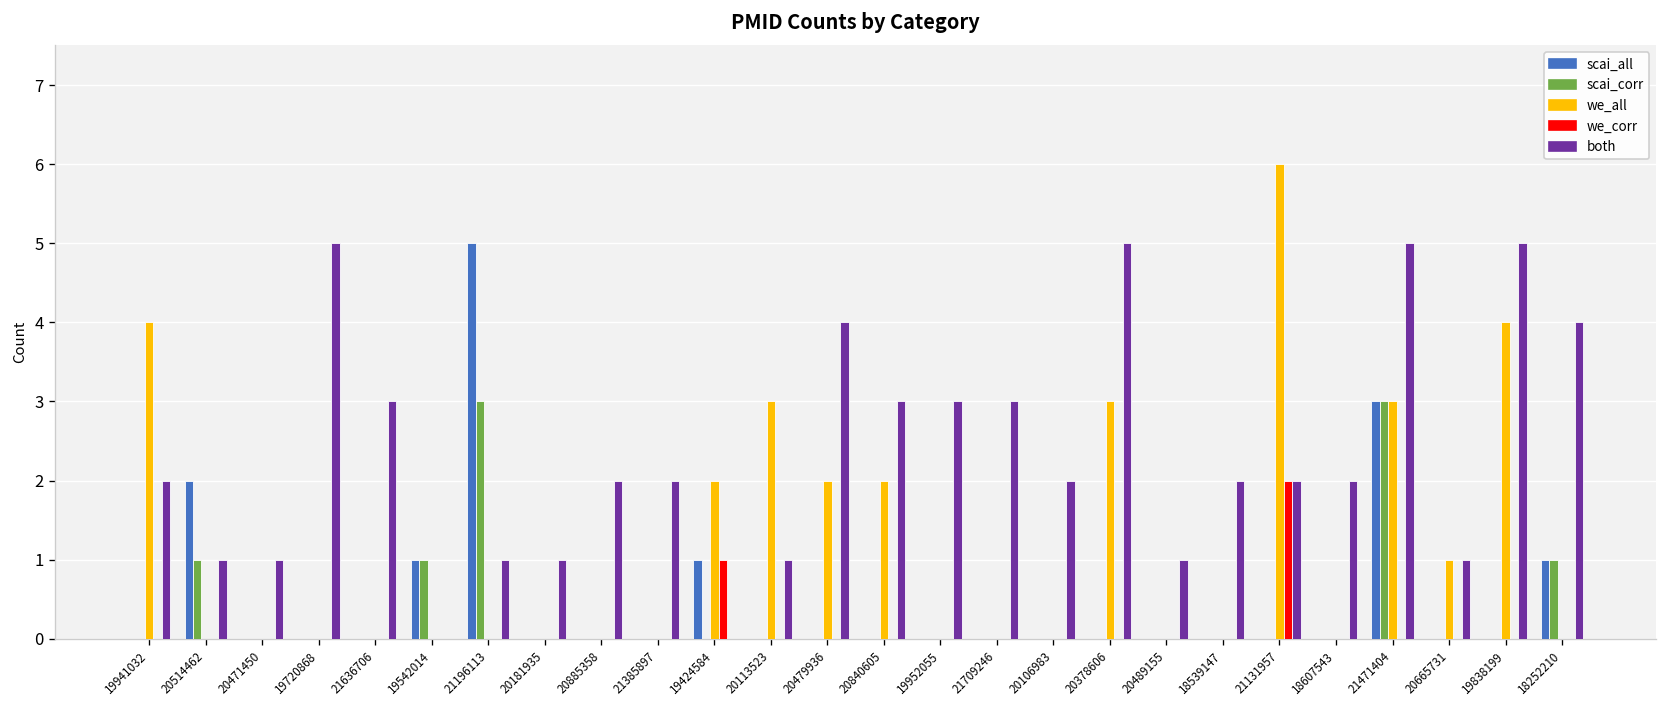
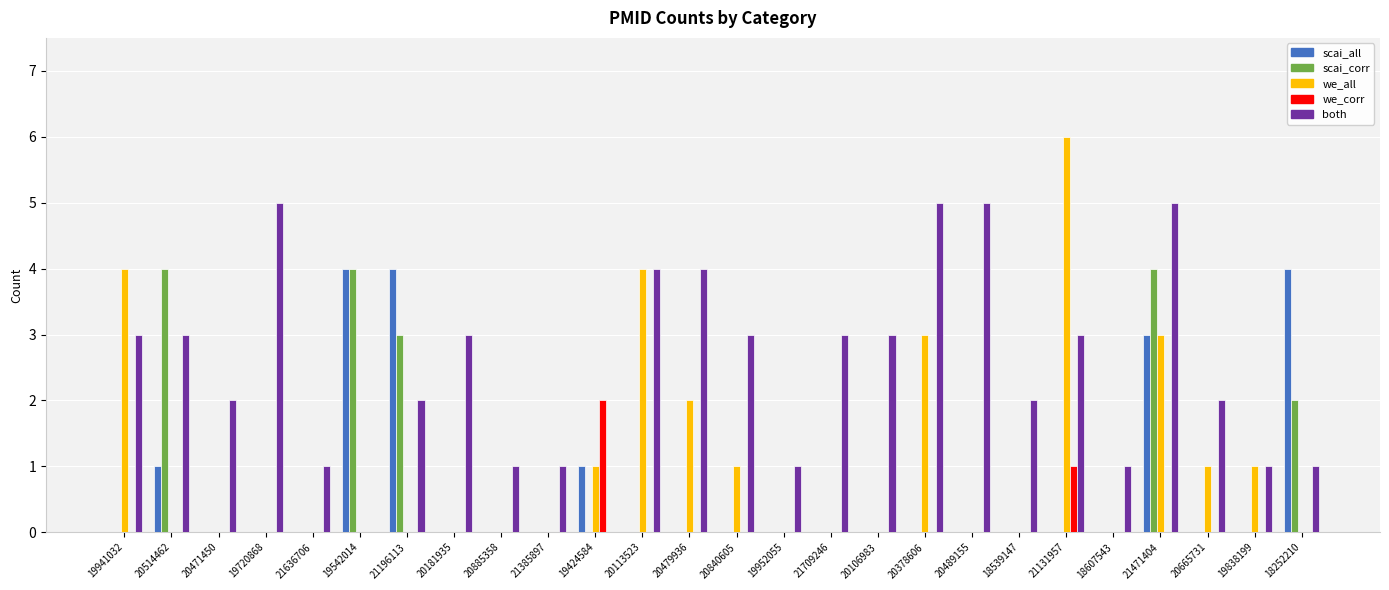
  {
    "scai_all": {
      "19941032": 0,
-     "20514462": 2,
+     "20514462": 1,
      "20471450": 0,
      "19720868": 0,
      "21636706": 0,
-     "19542014": 1,
-     "21196113": 5,
+     "19542014": 4,
+     "21196113": 4,
      "20181935": 0,
      "20885358": 0,
      "21385897": 0,
      "19424584": 1,
      "20113523": 0,
      "20479936": 0,
      "20840605": 0,
      "19952055": 0,
      "21709246": 0,
      "20106983": 0,
      "20378606": 0,
      "20489155": 0,
      "18539147": 0,
      "21131957": 0,
      "18607543": 0,
      "21471404": 3,
      "20665731": 0,
      "19838199": 0,
-     "18252210": 1
+     "18252210": 4
    },
    "scai_corr": {
      "19941032": 0,
-     "20514462": 1,
+     "20514462": 4,
      "20471450": 0,
      "19720868": 0,
      "21636706": 0,
-     "19542014": 1,
+     "19542014": 4,
      "21196113": 3,
      "20181935": 0,
      "20885358": 0,
      "21385897": 0,
      "19424584": 0,
      "20113523": 0,
      "20479936": 0,
      "20840605": 0,
      "19952055": 0,
      "21709246": 0,
      "20106983": 0,
      "20378606": 0,
      "20489155": 0,
      "18539147": 0,
      "21131957": 0,
      "18607543": 0,
-     "21471404": 3,
+     "21471404": 4,
      "20665731": 0,
      "19838199": 0,
-     "18252210": 1
+     "18252210": 2
    },
    "we_all": {
      "19941032": 4,
      "20514462": 0,
      "20471450": 0,
      "19720868": 0,
      "21636706": 0,
      "19542014": 0,
      "21196113": 0,
      "20181935": 0,
      "20885358": 0,
      "21385897": 0,
-     "19424584": 2,
-     "20113523": 3,
+     "19424584": 1,
+     "20113523": 4,
      "20479936": 2,
-     "20840605": 2,
+     "20840605": 1,
      "19952055": 0,
      "21709246": 0,
      "20106983": 0,
      "20378606": 3,
      "20489155": 0,
      "18539147": 0,
      "21131957": 6,
      "18607543": 0,
      "21471404": 3,
      "20665731": 1,
-     "19838199": 4,
+     "19838199": 1,
      "18252210": 0
    },
    "we_corr": {
      "19941032": 0,
      "20514462": 0,
      "20471450": 0,
      "19720868": 0,
      "21636706": 0,
      "19542014": 0,
      "21196113": 0,
      "20181935": 0,
      "20885358": 0,
      "21385897": 0,
-     "19424584": 1,
+     "19424584": 2,
      "20113523": 0,
      "20479936": 0,
      "20840605": 0,
      "19952055": 0,
      "21709246": 0,
      "20106983": 0,
      "20378606": 0,
      "20489155": 0,
      "18539147": 0,
-     "21131957": 2,
+     "21131957": 1,
      "18607543": 0,
      "21471404": 0,
      "20665731": 0,
      "19838199": 0,
      "18252210": 0
    },
    "both": {
-     "19941032": 2,
-     "20514462": 1,
-     "20471450": 1,
+     "19941032": 3,
+     "20514462": 3,
+     "20471450": 2,
      "19720868": 5,
-     "21636706": 3,
+     "21636706": 1,
      "19542014": 0,
-     "21196113": 1,
-     "20181935": 1,
-     "20885358": 2,
-     "21385897": 2,
+     "21196113": 2,
+     "20181935": 3,
+     "20885358": 1,
+     "21385897": 1,
      "19424584": 0,
-     "20113523": 1,
+     "20113523": 4,
      "20479936": 4,
      "20840605": 3,
-     "19952055": 3,
+     "19952055": 1,
      "21709246": 3,
-     "20106983": 2,
+     "20106983": 3,
      "20378606": 5,
-     "20489155": 1,
+     "20489155": 5,
      "18539147": 2,
-     "21131957": 2,
-     "18607543": 2,
+     "21131957": 3,
+     "18607543": 1,
      "21471404": 5,
-     "20665731": 1,
-     "19838199": 5,
-     "18252210": 4
+     "20665731": 2,
+     "19838199": 1,
+     "18252210": 1
    }
  }
